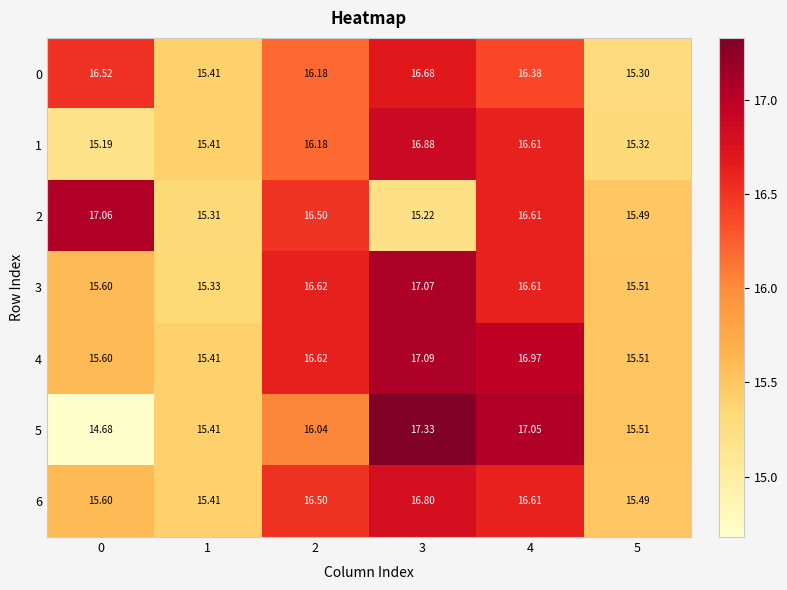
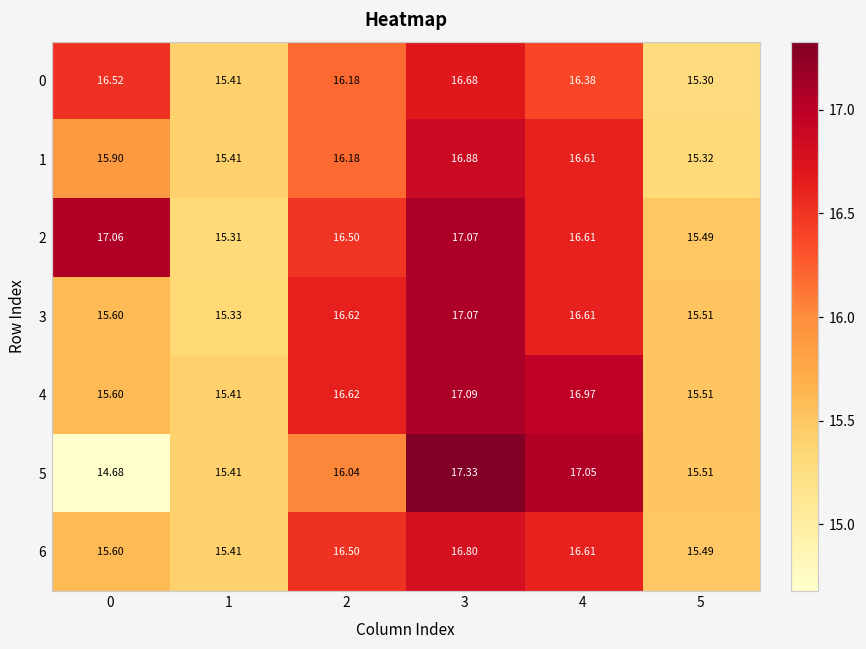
  {
    "0": {
      "0": 16.52,
      "1": 15.41,
      "2": 16.18,
      "3": 16.68,
      "4": 16.38,
      "5": 15.30
    },
    "1": {
-     "0": 15.19,
+     "0": 15.90,
      "1": 15.41,
      "2": 16.18,
      "3": 16.88,
      "4": 16.61,
      "5": 15.32
    },
    "2": {
      "0": 17.06,
      "1": 15.31,
      "2": 16.50,
-     "3": 15.22,
+     "3": 17.07,
      "4": 16.61,
      "5": 15.49
    },
    "3": {
      "0": 15.60,
      "1": 15.33,
      "2": 16.62,
      "3": 17.07,
      "4": 16.61,
      "5": 15.51
    },
    "4": {
      "0": 15.60,
      "1": 15.41,
      "2": 16.62,
      "3": 17.09,
      "4": 16.97,
      "5": 15.51
    },
    "5": {
      "0": 14.68,
      "1": 15.41,
      "2": 16.04,
      "3": 17.33,
      "4": 17.05,
      "5": 15.51
    },
    "6": {
      "0": 15.60,
      "1": 15.41,
      "2": 16.50,
      "3": 16.80,
      "4": 16.61,
      "5": 15.49
    }
  }
